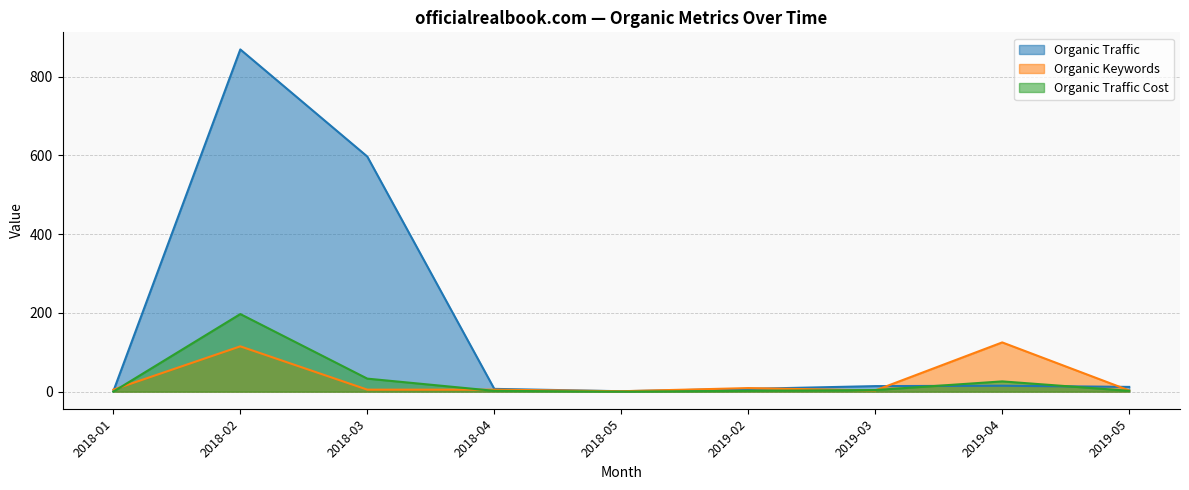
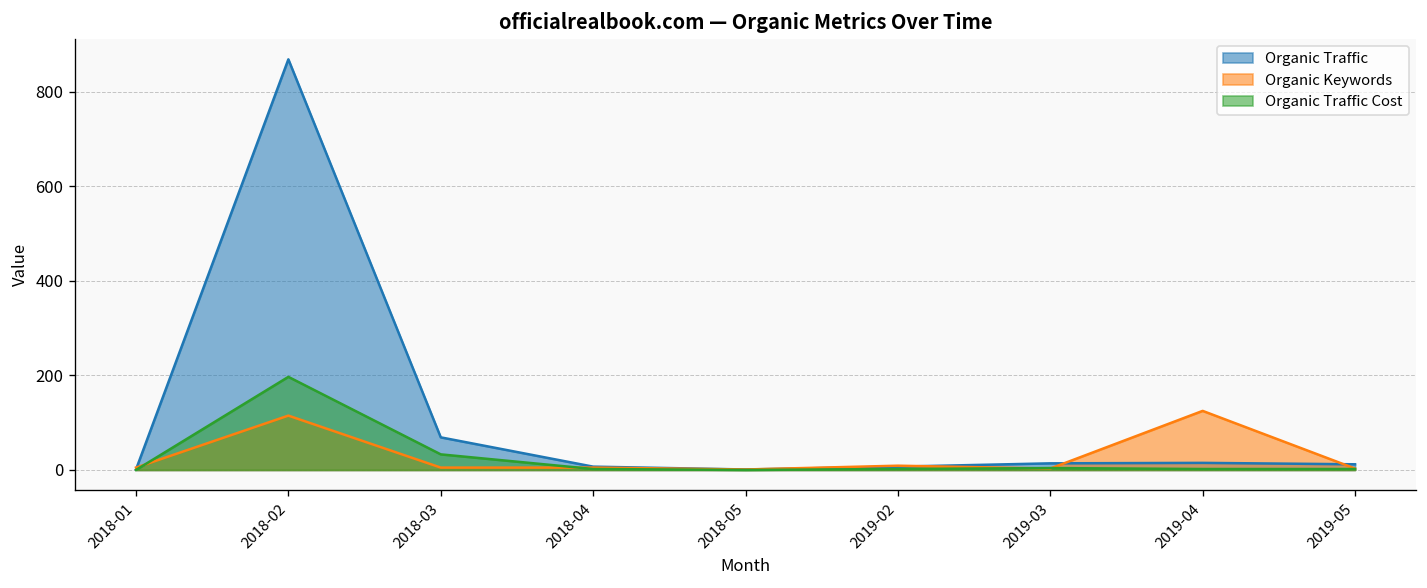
  {
    "Organic Traffic": {
      "2018-02": 870,
-     "2018-03": 600,
+     "2018-03": 70,
      "2019-03": 10,
      "2019-04": 20,
      "2019-05": 10
    },
    "Organic Keywords": {
      "2018-02": 120,
      "2018-03": 10,
      "2019-04": 130
    },
    "Organic Traffic Cost": {
      "2018-02": 200,
      "2018-03": 30,
-     "2019-04": 30
+     "2019-04": 0
    }
  }
